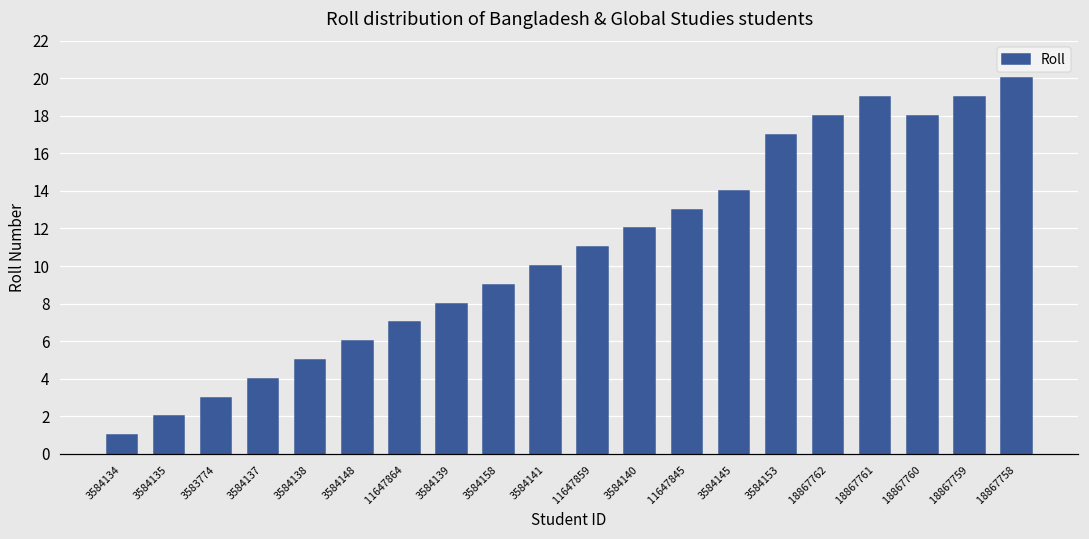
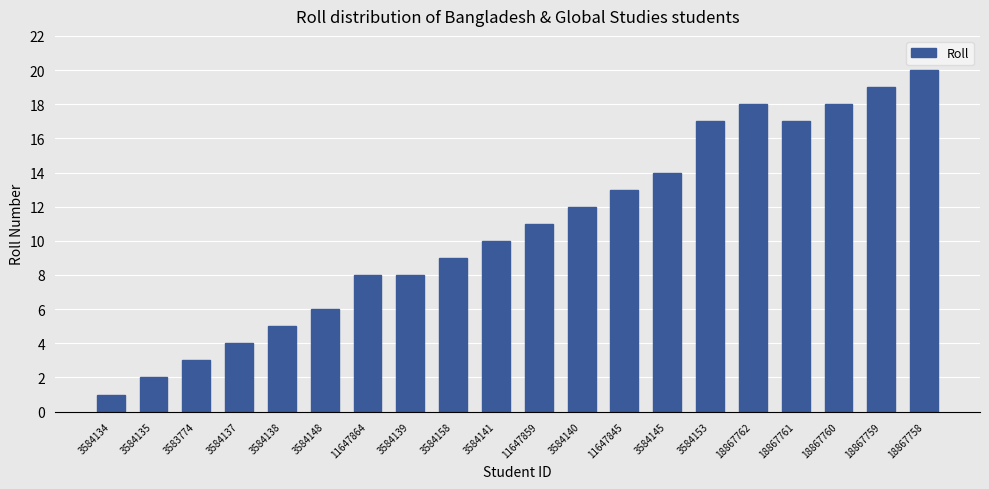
  {
    "3584134": 1,
    "3584135": 2,
    "3583774": 3,
    "3584137": 4,
    "3584138": 5,
    "3584148": 6,
-   "11647864": 7,
+   "11647864": 8,
    "3584139": 8,
    "3584158": 9,
    "3584141": 10,
    "11647859": 11,
    "3584140": 12,
    "11647845": 13,
    "3584145": 14,
    "3584153": 17,
    "18867762": 18,
-   "18867761": 19,
+   "18867761": 17,
    "18867760": 18,
    "18867759": 19,
    "18867758": 20
  }
